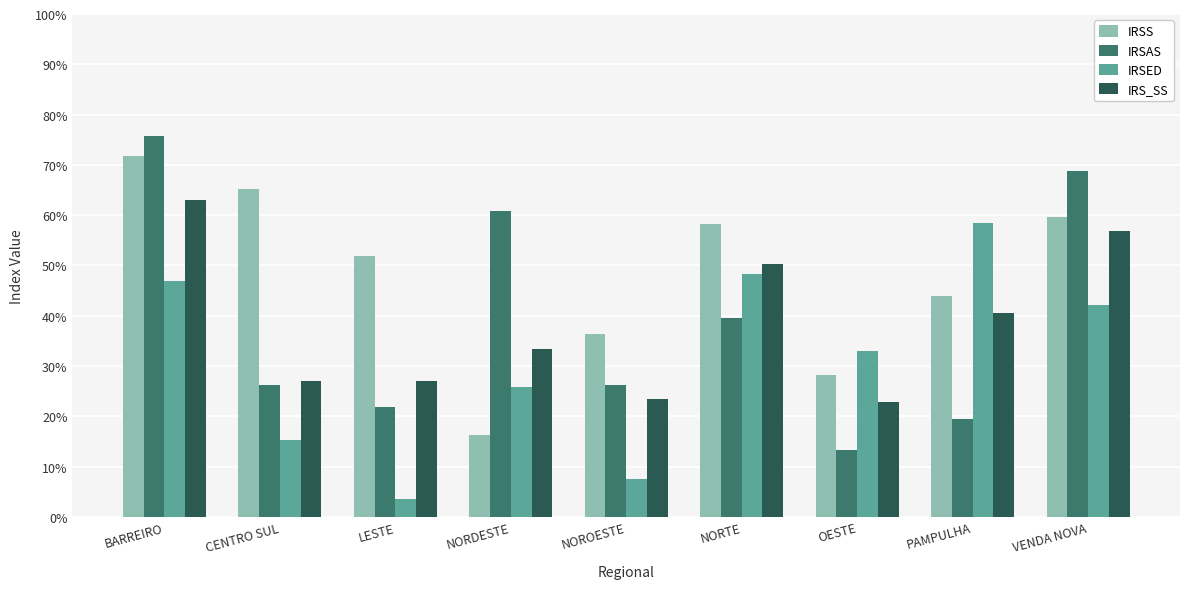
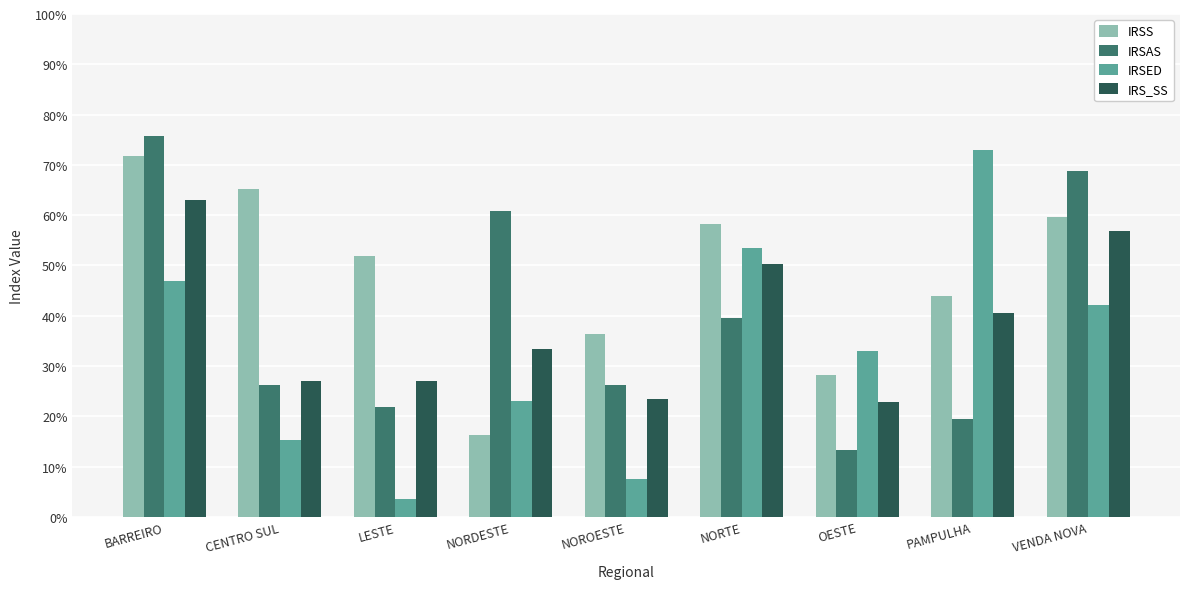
  {
    "IRSS": {
      "BARREIRO": "72%",
      "CENTRO SUL": "65%",
      "LESTE": "52%",
      "NORDESTE": "16%",
      "NOROESTE": "36%",
      "NORTE": "58%",
      "OESTE": "28%",
      "PAMPULHA": "44%",
      "VENDA NOVA": "60%"
    },
    "IRSED": {
      "BARREIRO": "47%",
      "CENTRO SUL": "15%",
      "LESTE": "4%",
-     "NORDESTE": "26%",
+     "NORDESTE": "23%",
      "NOROESTE": "8%",
-     "NORTE": "48%",
+     "NORTE": "53%",
      "OESTE": "33%",
-     "PAMPULHA": "58%",
+     "PAMPULHA": "73%",
      "VENDA NOVA": "42%"
    }
  }
